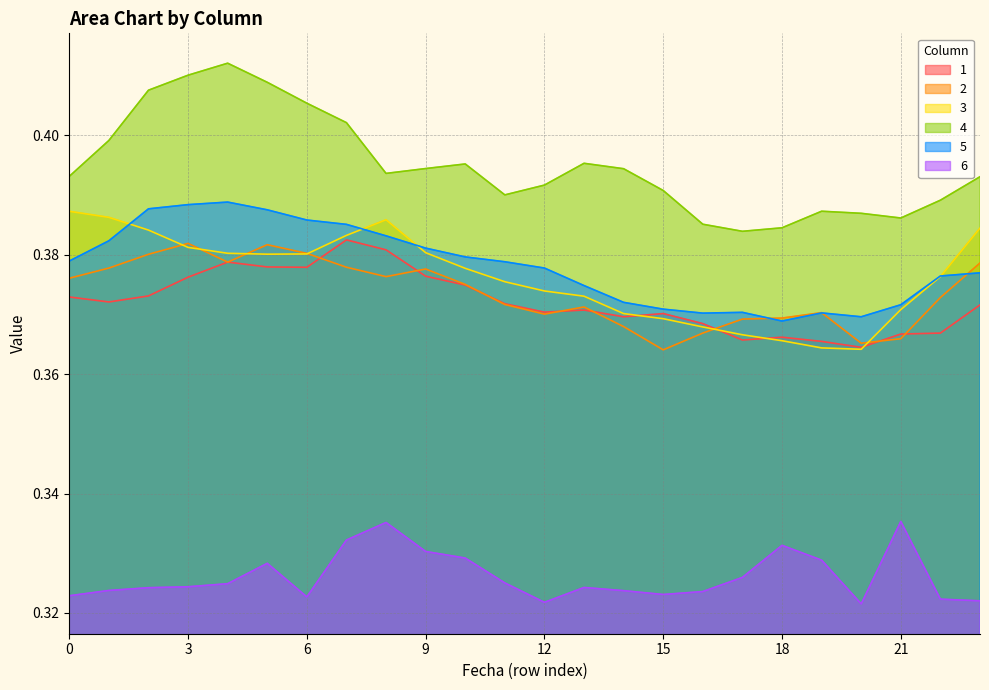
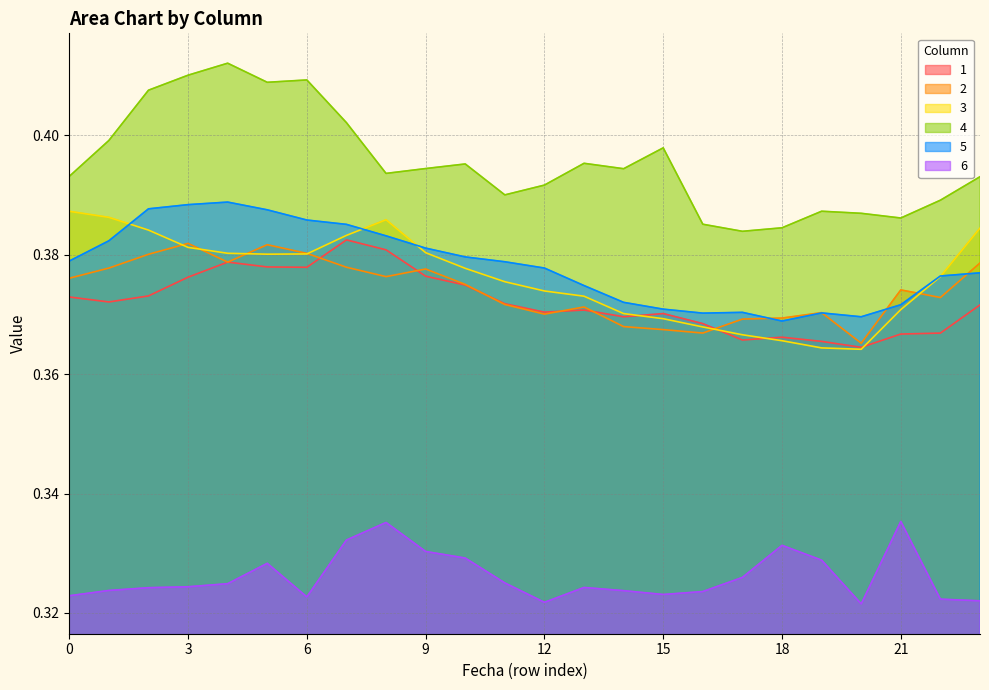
  {
    "1": {
      "0": 0.373,
      "3": 0.376,
      "6": 0.378,
      "9": 0.376,
      "15": 0.370,
      "18": 0.366,
      "21": 0.367
    },
    "2": {
      "0": 0.376,
      "3": 0.382,
      "9": 0.378,
-     "15": 0.364,
+     "15": 0.367,
      "18": 0.369,
-     "21": 0.366
+     "21": 0.374
    },
    "3": {
      "0": 0.387,
      "3": 0.381,
      "9": 0.380,
      "12": 0.374,
      "15": 0.369,
      "18": 0.366,
      "21": 0.371
    },
    "4": {
      "0": 0.393,
      "3": 0.410,
-     "6": 0.405,
+     "6": 0.409,
      "9": 0.394,
      "12": 0.392,
-     "15": 0.391,
+     "15": 0.398,
      "18": 0.384,
      "21": 0.386
    },
    "5": {
      "0": 0.379,
      "3": 0.388,
      "6": 0.386,
      "9": 0.381,
      "12": 0.378,
      "15": 0.371,
      "18": 0.369,
      "21": 0.372
    },
    "6": {
      "0": 0.323,
      "3": 0.324,
      "6": 0.323,
      "9": 0.330,
      "12": 0.322,
      "15": 0.323,
      "18": 0.331,
      "21": 0.335
    }
  }
